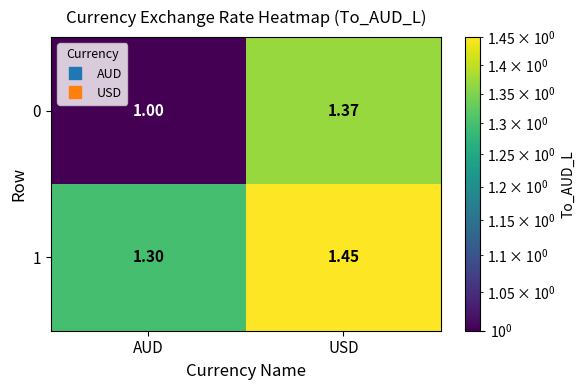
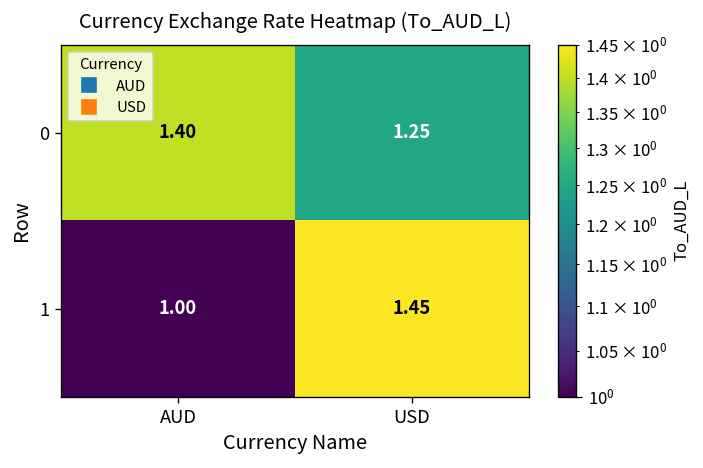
  {
    "0": {
-     "AUD": 1.00,
-     "USD": 1.37
+     "AUD": 1.40,
+     "USD": 1.25
    },
    "1": {
-     "AUD": 1.30,
+     "AUD": 1.00,
      "USD": 1.45
    }
  }
